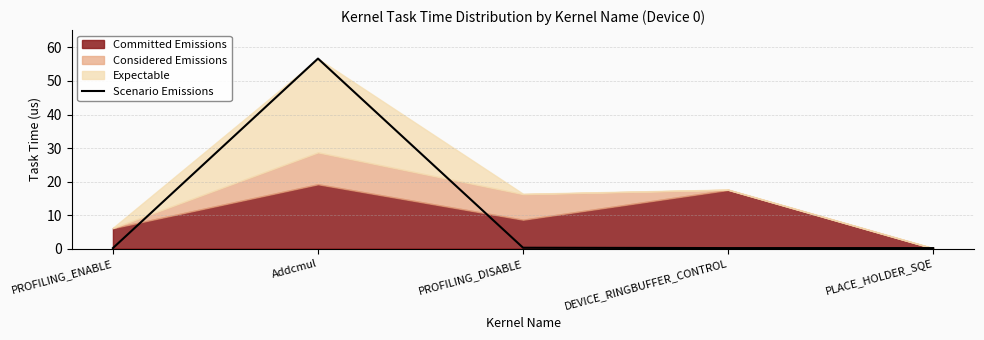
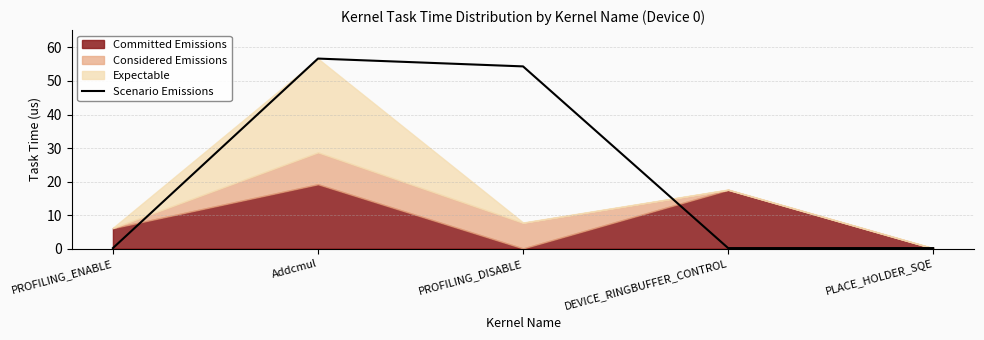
  {
    "Scenario Emissions": {
      "PROFILING_ENABLE": 0,
-     "PROFILING_DISABLE": 0,
+     "PROFILING_DISABLE": 54,
      "DEVICE_RINGBUFFER_CONTROL": 0
    },
    "Committed Emissions": {
      "Addcmul": 19,
-     "PROFILING_DISABLE": 9
+     "PROFILING_DISABLE": 0
    },
    "Considered Emissions": {
      "Addcmul": 10
    }
  }
